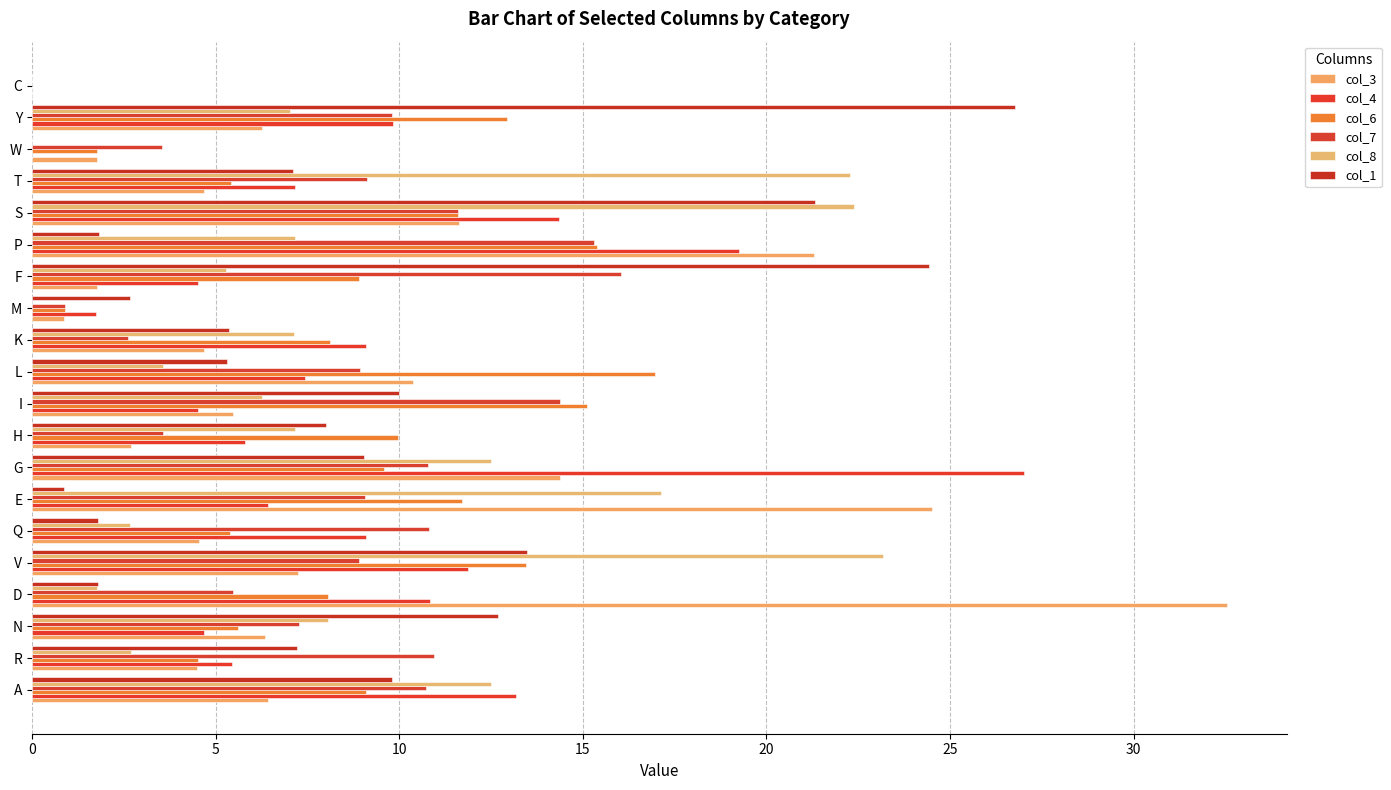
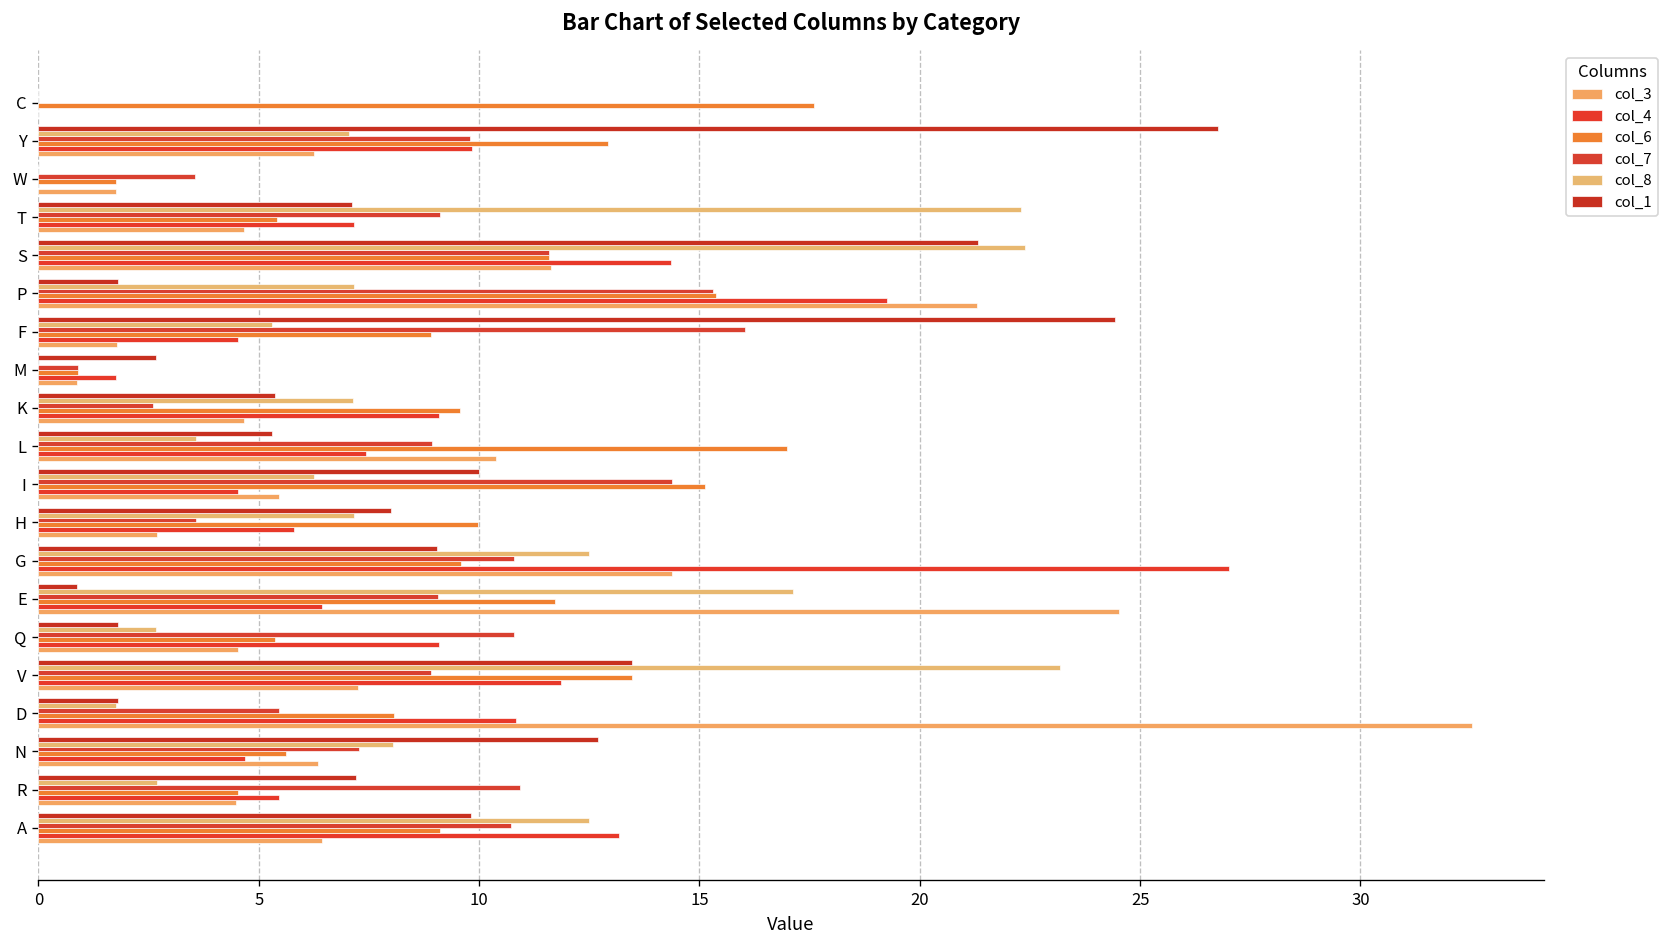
  {
    "col_6": {
-     "C": 0.0,
+     "C": 17.6,
      "Y": 12.9,
      "W": 1.8,
      "T": 5.4,
      "S": 11.6,
      "P": 15.4,
      "F": 8.9,
      "M": 0.9,
-     "K": 8.1,
+     "K": 9.6,
      "L": 17.0,
      "I": 15.1,
      "H": 10.0,
      "G": 9.6,
      "E": 11.7,
      "Q": 5.4,
      "V": 13.5,
      "D": 8.1,
      "N": 5.6,
      "R": 4.5,
      "A": 9.1
    }
  }
